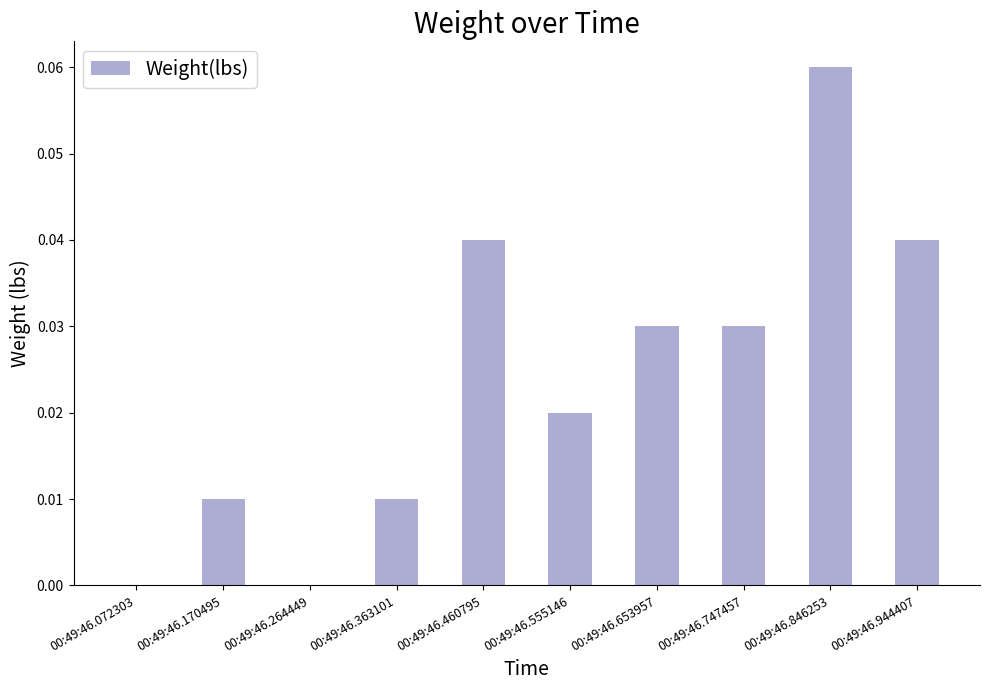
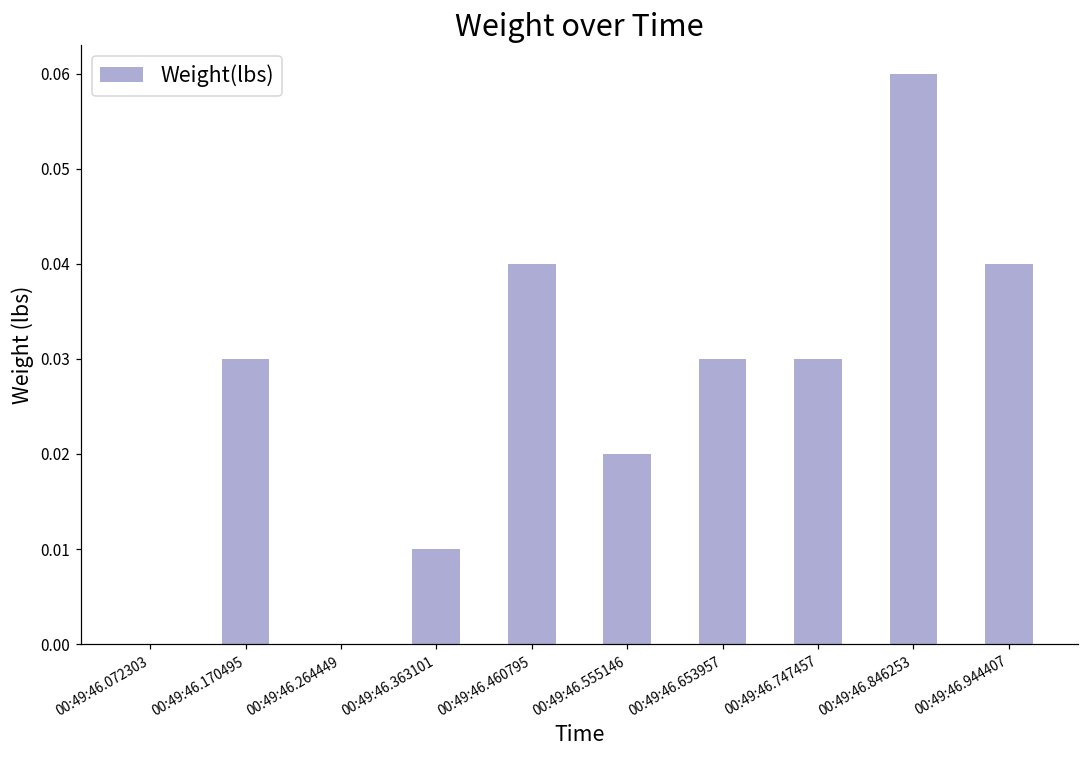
  {
    "00:49:46.072303": 0.00,
-   "00:49:46.170495": 0.01,
+   "00:49:46.170495": 0.03,
    "00:49:46.264449": 0.00,
    "00:49:46.363101": 0.01,
    "00:49:46.460795": 0.04,
    "00:49:46.555146": 0.02,
    "00:49:46.653957": 0.03,
    "00:49:46.747457": 0.03,
    "00:49:46.846253": 0.06,
    "00:49:46.944407": 0.04
  }
